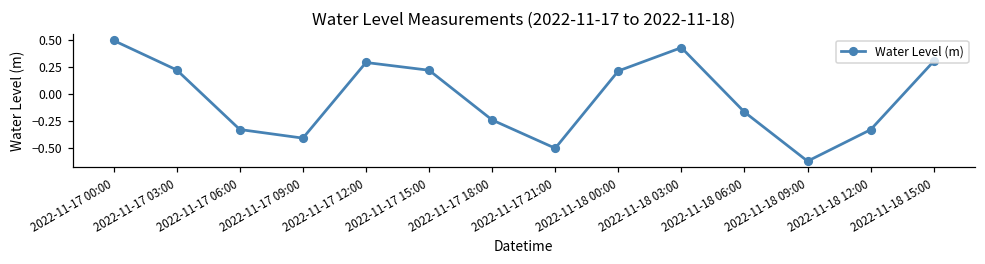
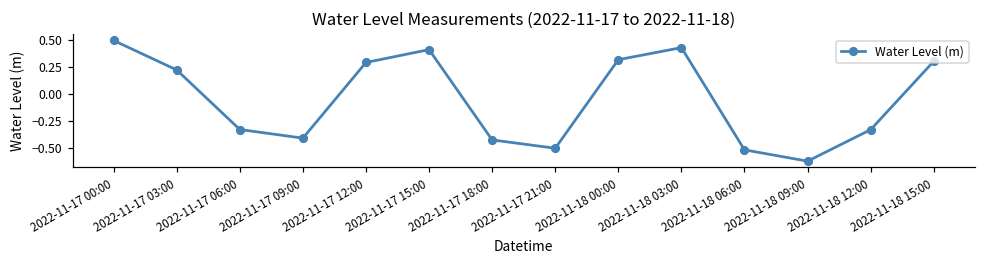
  {
    "2022-11-17 00:00": 0.5,
    "2022-11-17 03:00": 0.2,
    "2022-11-17 06:00": -0.3,
    "2022-11-17 09:00": -0.4,
    "2022-11-17 12:00": 0.3,
-   "2022-11-17 15:00": 0.2,
-   "2022-11-17 18:00": -0.2,
+   "2022-11-17 15:00": 0.4,
+   "2022-11-17 18:00": -0.4,
    "2022-11-17 21:00": -0.5,
-   "2022-11-18 00:00": 0.2,
+   "2022-11-18 00:00": 0.3,
    "2022-11-18 03:00": 0.4,
-   "2022-11-18 06:00": -0.2,
+   "2022-11-18 06:00": -0.5,
    "2022-11-18 09:00": -0.6,
    "2022-11-18 12:00": -0.3
  }
